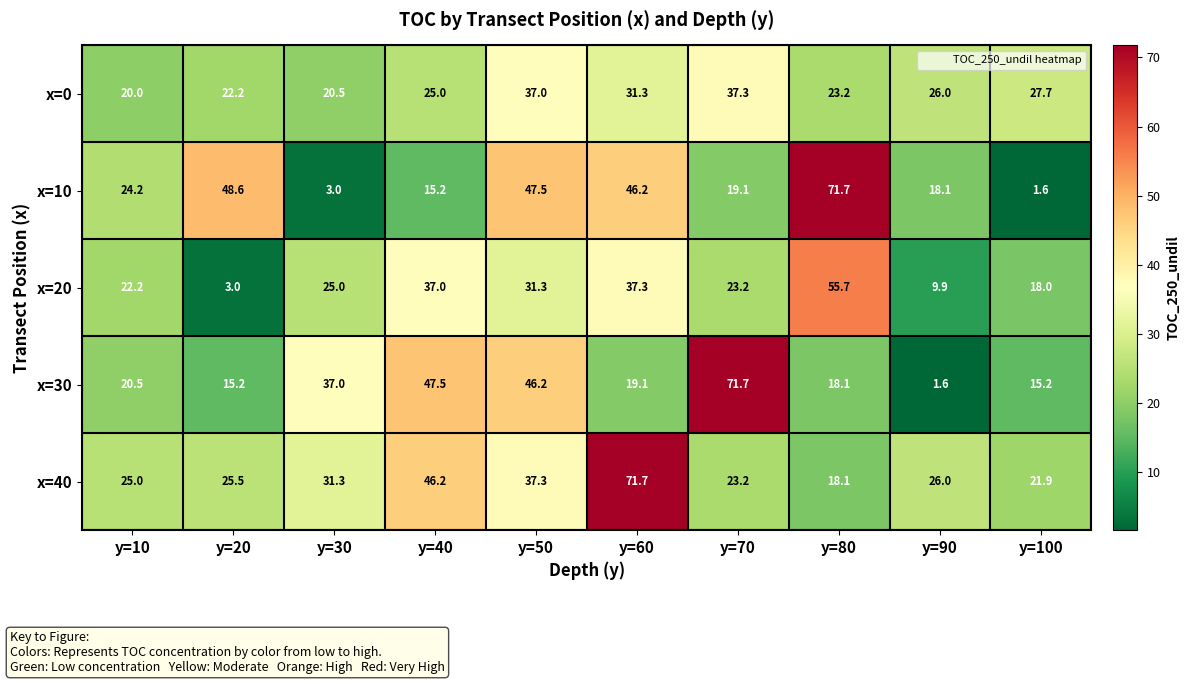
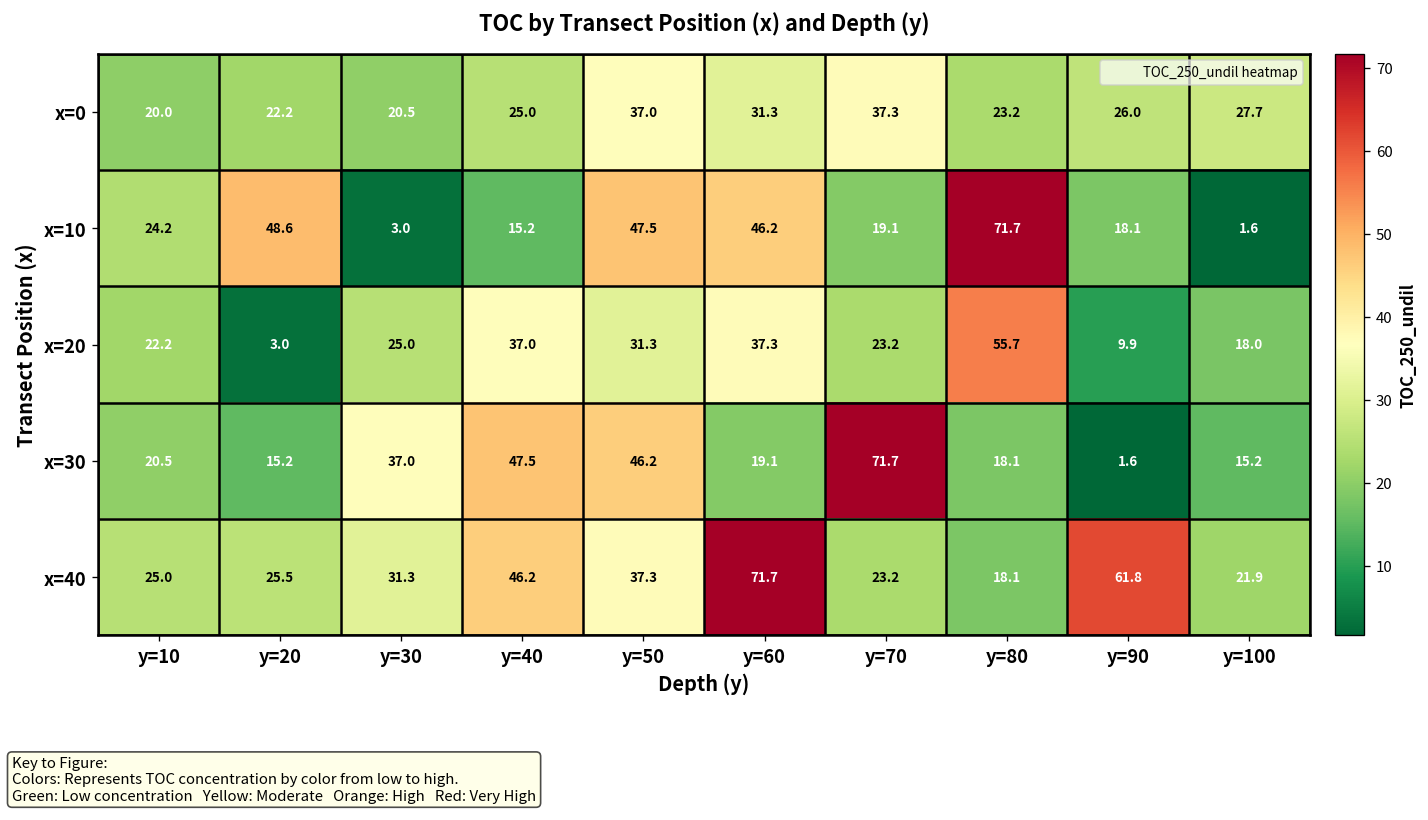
  {
    "x=0": {
      "y=10": 20.0,
      "y=20": 22.2,
      "y=30": 20.5,
      "y=40": 25.0,
      "y=50": 37.0,
      "y=60": 31.3,
      "y=70": 37.3,
      "y=80": 23.2,
      "y=90": 26.0,
      "y=100": 27.7
    },
    "x=10": {
      "y=10": 24.2,
      "y=20": 48.6,
      "y=30": 3.0,
      "y=40": 15.2,
      "y=50": 47.5,
      "y=60": 46.2,
      "y=70": 19.1,
      "y=80": 71.7,
      "y=90": 18.1,
      "y=100": 1.6
    },
    "x=20": {
      "y=10": 22.2,
      "y=20": 3.0,
      "y=30": 25.0,
      "y=40": 37.0,
      "y=50": 31.3,
      "y=60": 37.3,
      "y=70": 23.2,
      "y=80": 55.7,
      "y=90": 9.9,
      "y=100": 18.0
    },
    "x=30": {
      "y=10": 20.5,
      "y=20": 15.2,
      "y=30": 37.0,
      "y=40": 47.5,
      "y=50": 46.2,
      "y=60": 19.1,
      "y=70": 71.7,
      "y=80": 18.1,
      "y=90": 1.6,
      "y=100": 15.2
    },
    "x=40": {
      "y=10": 25.0,
      "y=20": 25.5,
      "y=30": 31.3,
      "y=40": 46.2,
      "y=50": 37.3,
      "y=60": 71.7,
      "y=70": 23.2,
      "y=80": 18.1,
-     "y=90": 26.0,
+     "y=90": 61.8,
      "y=100": 21.9
    }
  }
